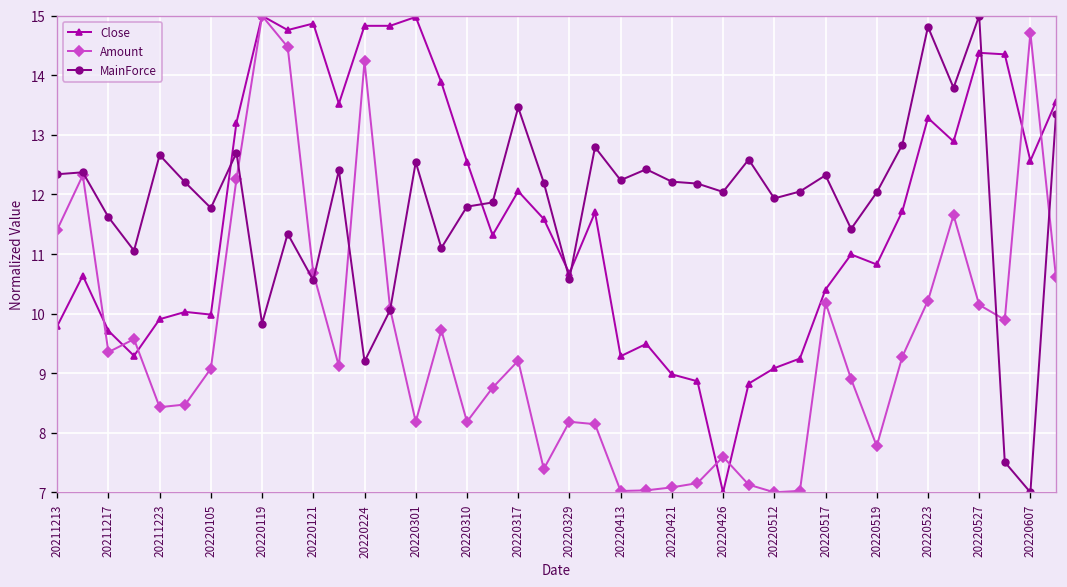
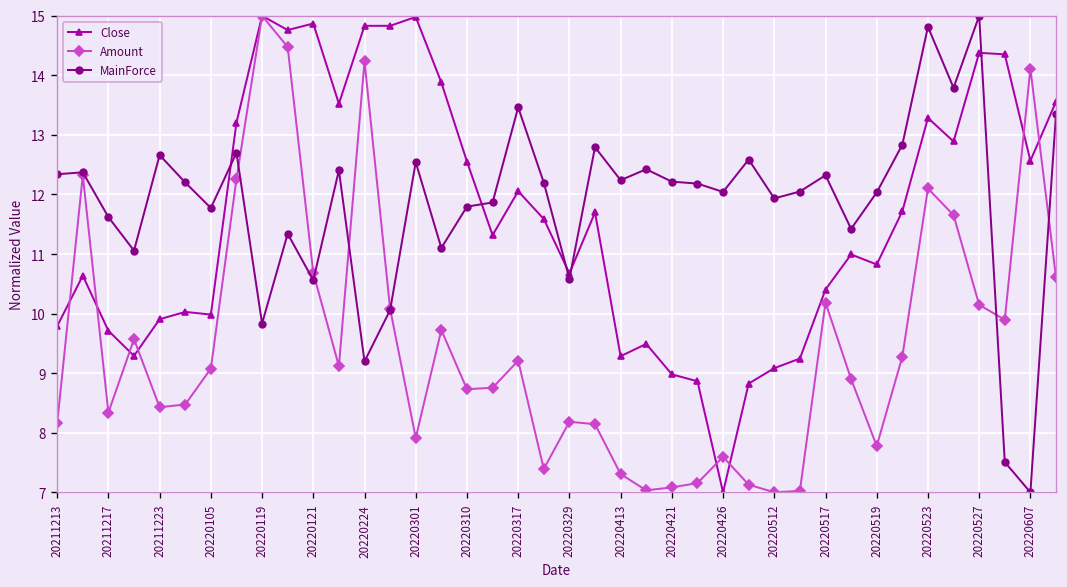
  {
    "Amount": {
-     "20211213": 11.4,
-     "20211217": 9.4,
+     "20211213": 8.2,
+     "20211217": 8.3,
      "20211223": 8.4,
      "20220105": 9.1,
      "20220121": 10.7,
      "20220224": 14.2,
-     "20220301": 8.2,
-     "20220310": 8.2,
+     "20220301": 7.9,
+     "20220310": 8.7,
      "20220317": 9.2,
      "20220329": 8.2,
-     "20220413": 7.0,
+     "20220413": 7.3,
      "20220421": 7.1,
      "20220426": 7.6,
      "20220512": 7.0,
      "20220517": 10.2,
      "20220519": 7.8,
-     "20220523": 10.2,
+     "20220523": 12.1,
      "20220527": 10.1,
-     "20220607": 14.7
+     "20220607": 14.1
    }
  }
